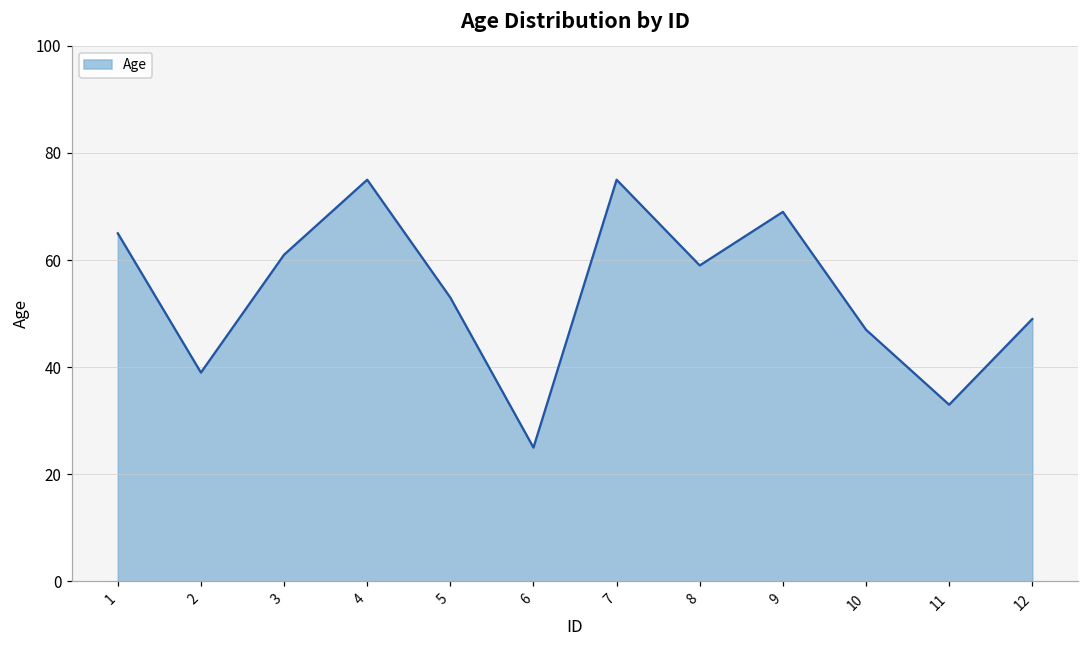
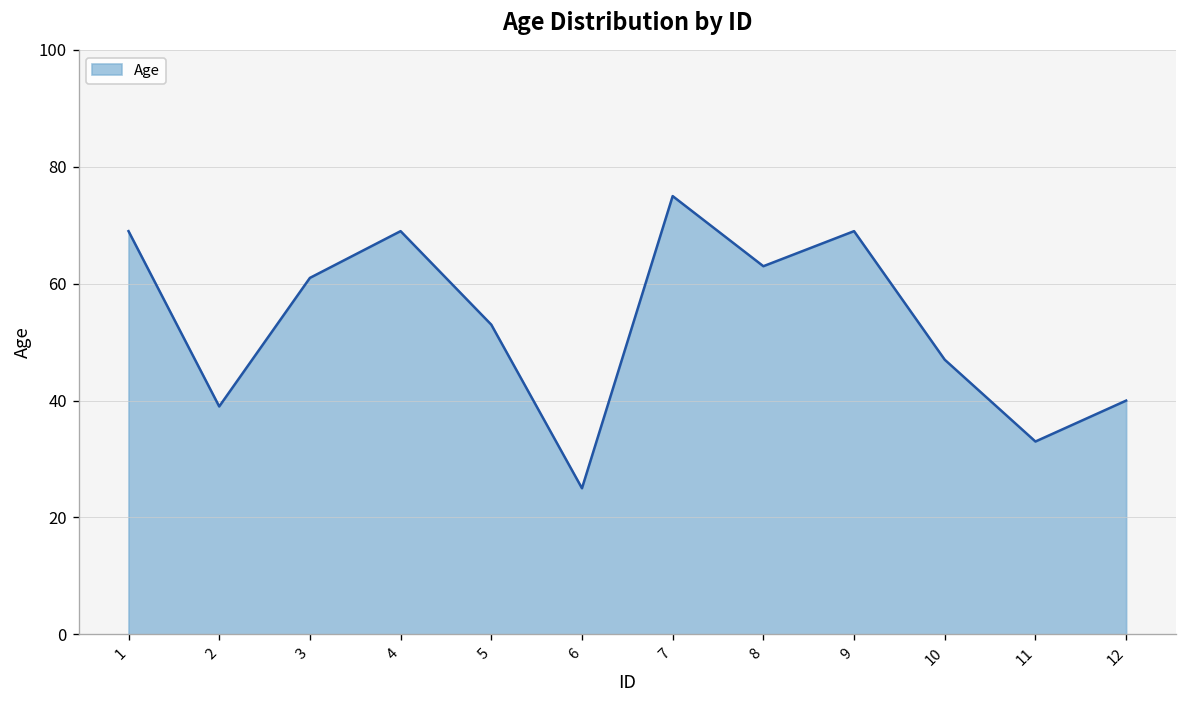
  {
-   "1": 65,
+   "1": 69,
    "2": 39,
    "3": 61,
-   "4": 75,
+   "4": 69,
    "5": 53,
    "6": 25,
    "7": 75,
-   "8": 59,
+   "8": 63,
    "9": 69,
    "10": 47,
    "11": 33,
-   "12": 49
+   "12": 40
  }
